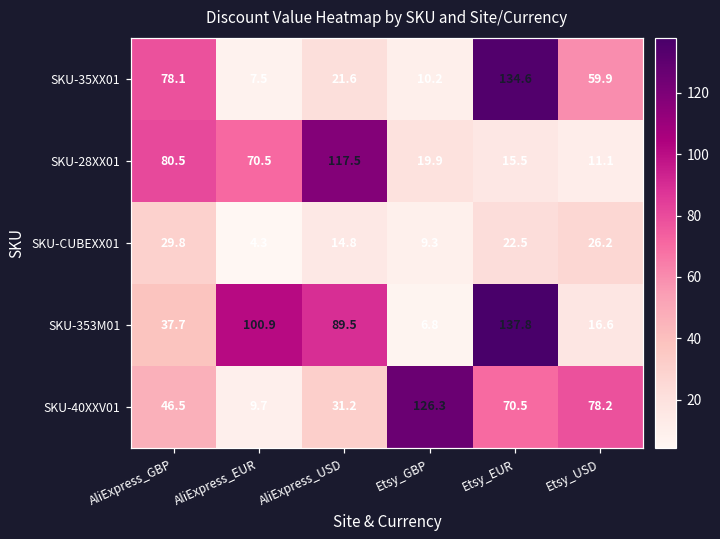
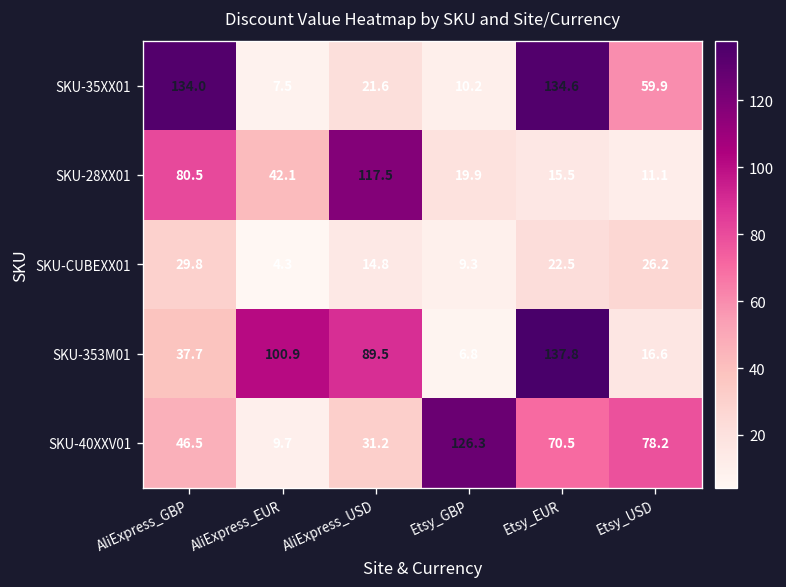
  {
    "SKU-35XX01": {
-     "AliExpress_GBP": 78.1,
+     "AliExpress_GBP": 134.0,
      "Etsy_EUR": 134.6,
      "Etsy_USD": 59.9
    },
    "SKU-28XX01": {
      "AliExpress_GBP": 80.5,
-     "AliExpress_EUR": 70.5,
+     "AliExpress_EUR": 42.1,
      "AliExpress_USD": 117.5
    },
    "SKU-CUBEXX01": {
      "AliExpress_GBP": 29.8
    },
    "SKU-353M01": {
      "AliExpress_GBP": 37.7,
      "AliExpress_EUR": 100.9,
      "AliExpress_USD": 89.5,
      "Etsy_EUR": 137.8
    },
    "SKU-40XXV01": {
      "AliExpress_GBP": 46.5,
      "AliExpress_USD": 31.2,
      "Etsy_GBP": 126.3,
      "Etsy_EUR": 70.5,
      "Etsy_USD": 78.2
    }
  }
